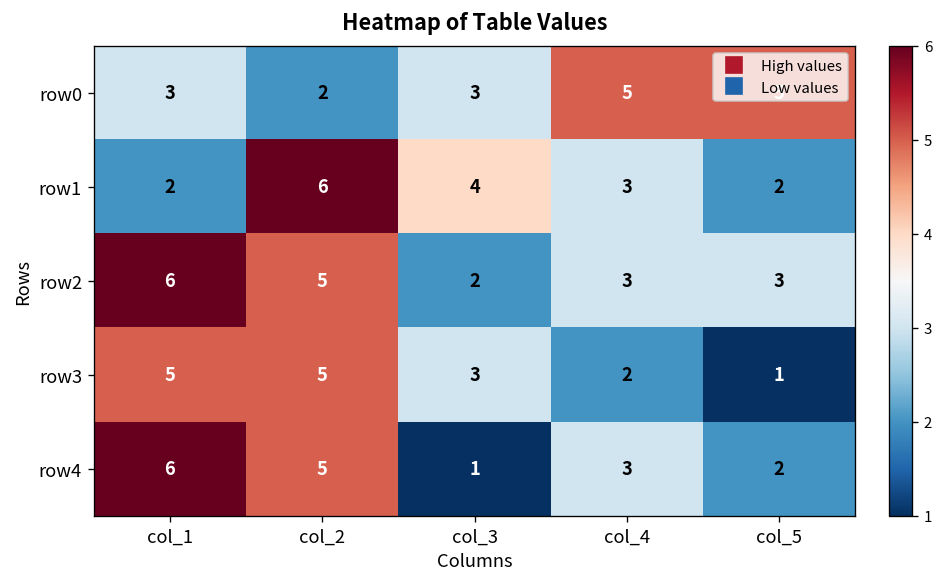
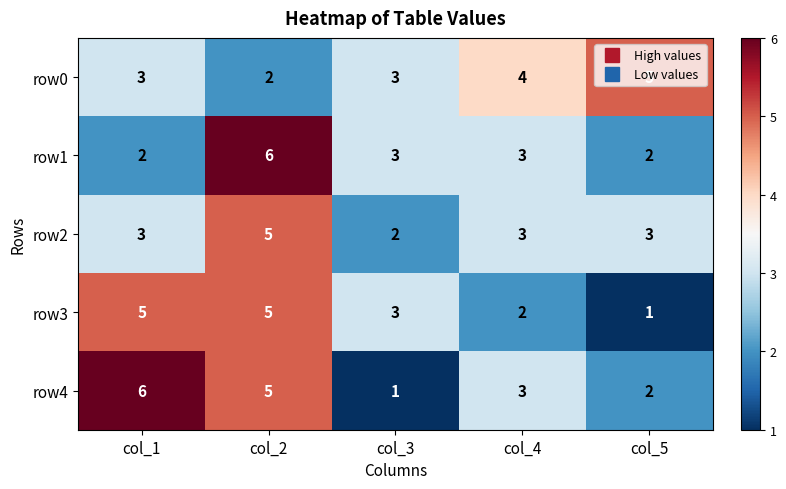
  {
    "row0": {
      "col_1": 3,
      "col_2": 2,
      "col_3": 3,
-     "col_4": 5
+     "col_4": 4
    },
    "row1": {
      "col_1": 2,
      "col_2": 6,
-     "col_3": 4,
+     "col_3": 3,
      "col_4": 3,
      "col_5": 2
    },
    "row2": {
-     "col_1": 6,
+     "col_1": 3,
      "col_2": 5,
      "col_3": 2,
      "col_4": 3,
      "col_5": 3
    },
    "row3": {
      "col_1": 5,
      "col_2": 5,
      "col_3": 3,
      "col_4": 2,
      "col_5": 1
    },
    "row4": {
      "col_1": 6,
      "col_2": 5,
      "col_3": 1,
      "col_4": 3,
      "col_5": 2
    }
  }
